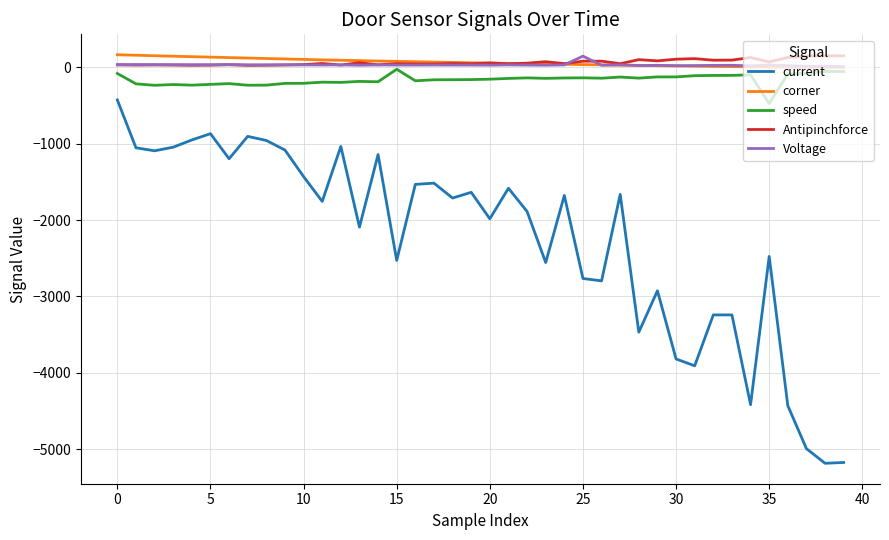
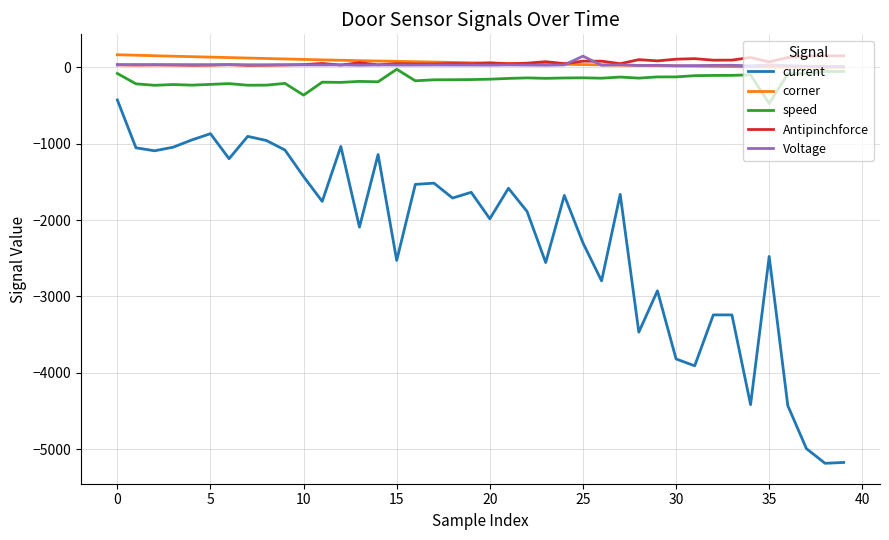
  {
    "current": {
      "0": -400,
      "5": -900,
      "10": -1400,
      "15": -2500,
      "20": -2000,
-     "25": -2800,
+     "25": -2300,
      "30": -3800,
      "35": -2500
    },
    "corner": {
      "0": 200,
      "5": 100,
      "10": 100,
      "25": 0
    },
    "speed": {
      "0": -100,
      "5": -200,
-     "10": -200,
+     "10": -400,
      "15": 0,
      "20": -200,
      "25": -100,
      "30": -100
    },
    "Antipinchforce": {
      "25": 100,
      "30": 100
    },
    "Voltage": {
      "25": 100
    }
  }
